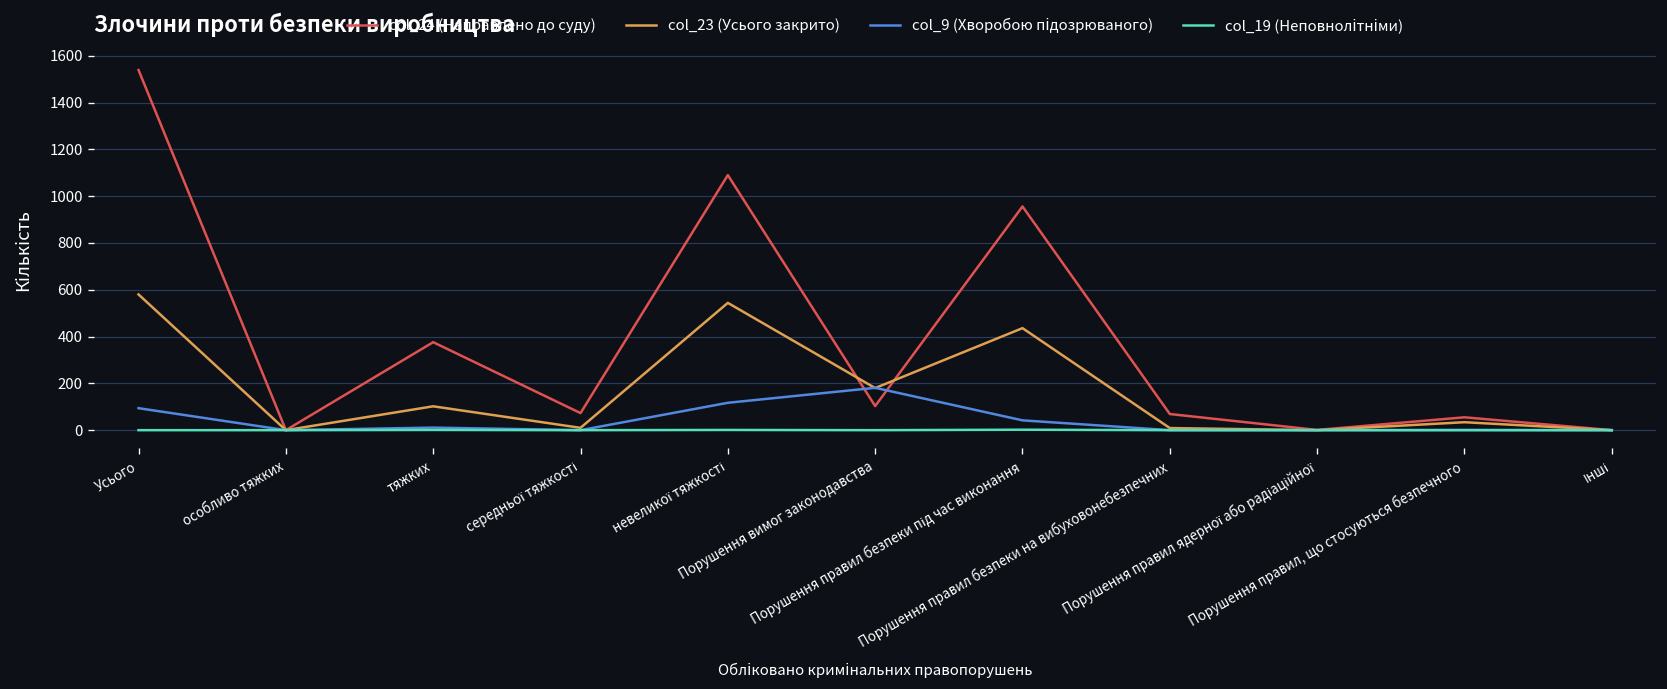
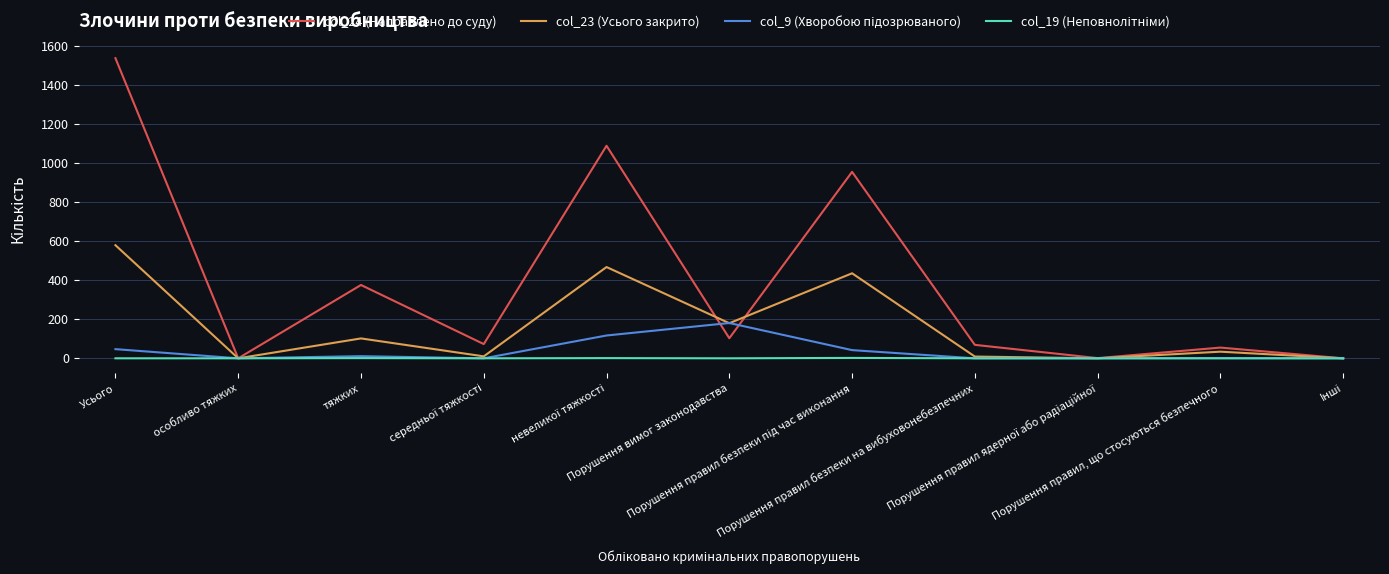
  {
    "col_24 (Направлено до суду)": {
      "Усього": 1540,
      "тяжких": 380,
      "середньої тяжкості": 70,
      "невеликої тяжкості": 1090,
      "Порушення вимог законодавства": 100,
      "Порушення правил безпеки під час виконання": 960,
      "Порушення правил безпеки на вибуховонебезпечних": 70,
      "Порушення правил, що стосуються безпечного": 60
    },
    "col_23 (Усього закрито)": {
      "Усього": 580,
      "тяжких": 100,
-     "невеликої тяжкості": 540,
+     "невеликої тяжкості": 470,
      "Порушення правил безпеки під час виконання": 440,
      "Порушення правил, що стосуються безпечного": 30
    },
    "col_9 (Хворобою підозрюваного)": {
-     "Усього": 90,
+     "Усього": 50,
      "невеликої тяжкості": 120,
      "Порушення правил безпеки під час виконання": 40
    },
    "col_19 (Неповнолітніми)": {
      "Усього": 0,
      "невеликої тяжкості": 0,
      "Порушення вимог законодавства": 0,
      "Порушення правил безпеки під час виконання": 0
    }
  }
